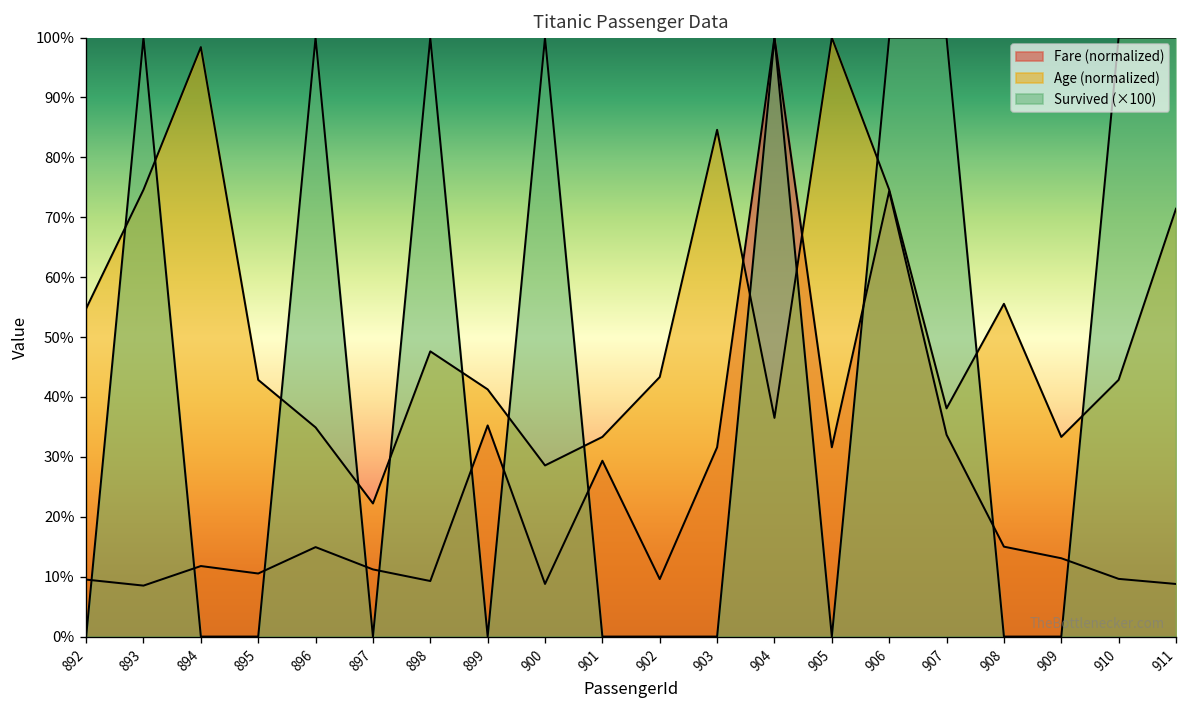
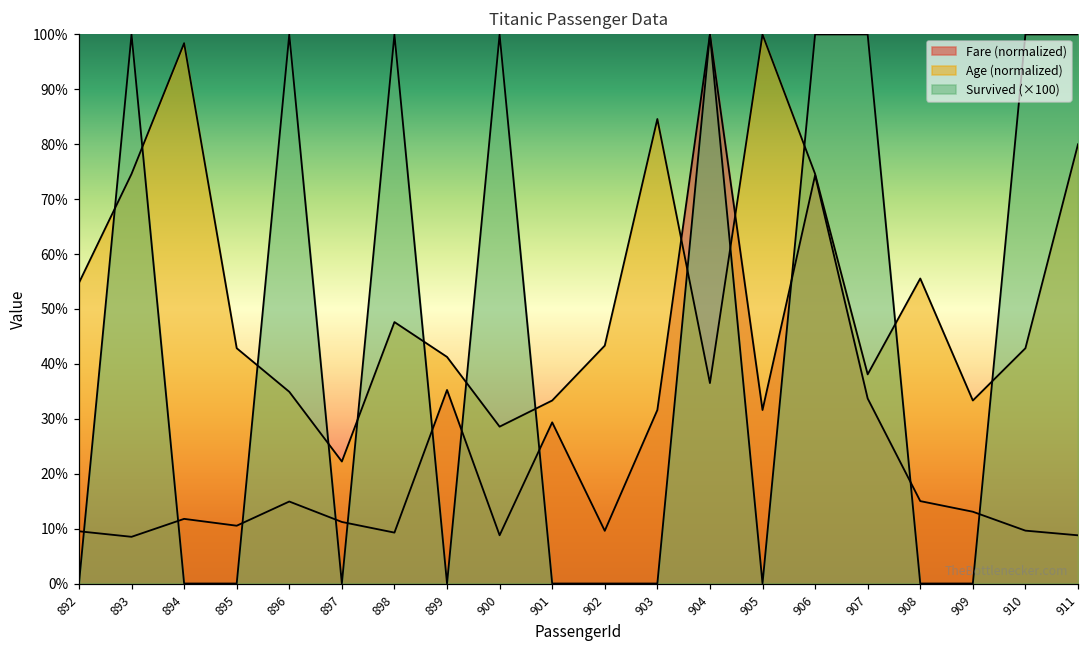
  {
    "Fare (normalized)": {
      "892": "10%",
      "893": "9%",
      "894": "12%",
      "895": "11%",
      "896": "15%",
      "897": "11%",
      "898": "9%",
      "899": "35%",
      "900": "9%",
      "901": "29%",
      "902": "10%",
      "903": "32%",
      "905": "32%",
      "907": "34%",
      "908": "15%",
      "909": "13%",
      "910": "10%",
      "911": "9%"
    },
    "Age (normalized)": {
      "892": "55%",
      "893": "75%",
      "894": "98%",
      "895": "43%",
      "896": "35%",
      "897": "22%",
      "898": "48%",
      "899": "41%",
      "900": "29%",
      "901": "33%",
      "902": "43%",
      "903": "85%",
      "904": "37%",
      "905": "100%",
      "907": "38%",
      "908": "56%",
      "909": "33%",
      "910": "43%",
-     "911": "71%"
+     "911": "80%"
    },
    "Survived (×100)": {
      "892": "0%",
      "893": "100%",
      "894": "0%",
      "895": "0%",
      "896": "100%",
      "897": "0%",
      "898": "100%",
      "899": "0%",
      "900": "100%",
      "901": "0%",
      "902": "0%",
      "903": "0%",
      "905": "0%",
      "906": "100%",
      "907": "100%",
      "908": "0%",
      "909": "0%",
      "910": "100%",
      "911": "100%"
    }
  }
